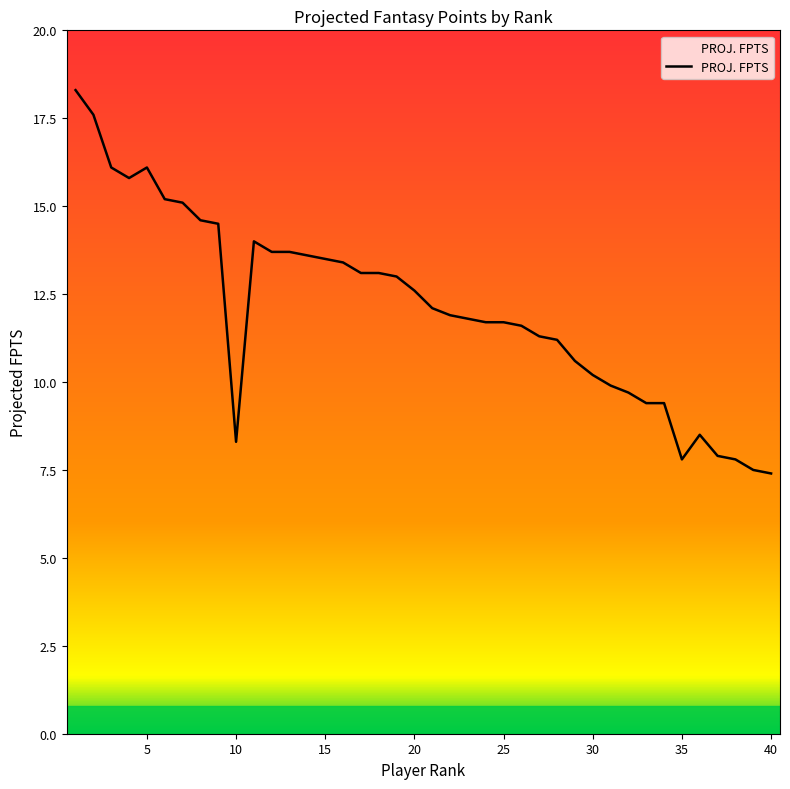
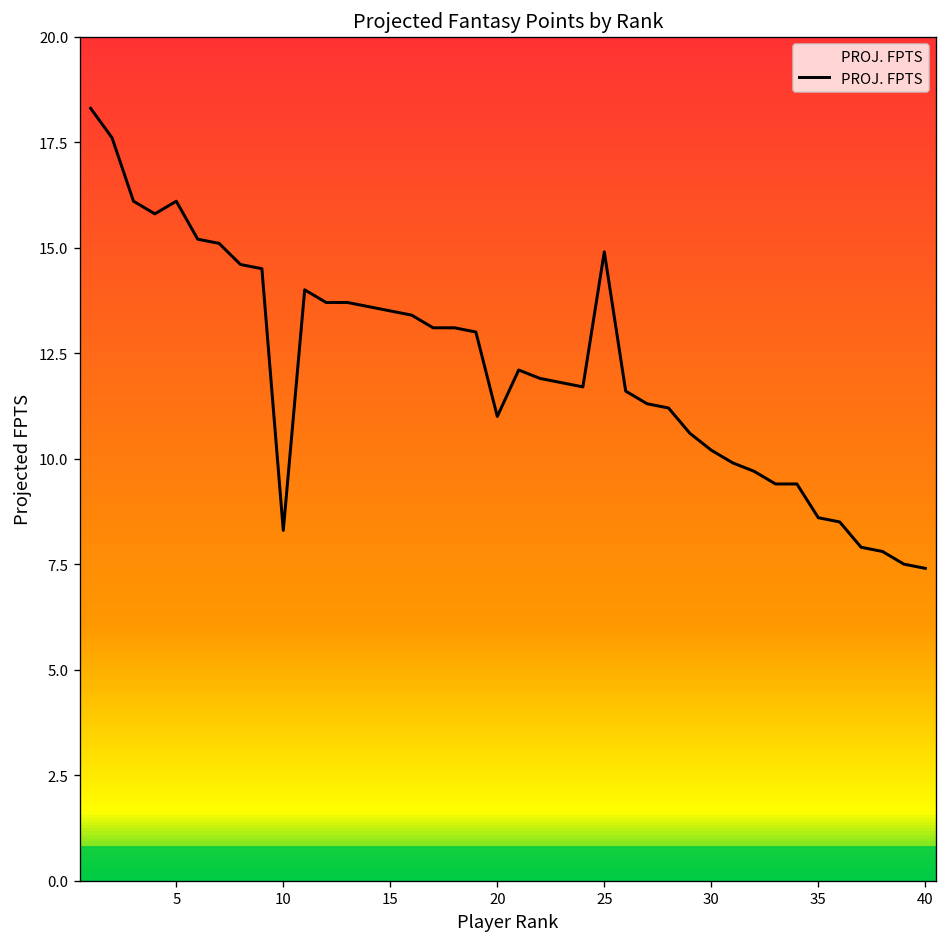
  {
    "5": 16.1,
    "10": 8.3,
    "15": 13.5,
-   "20": 12.6,
-   "25": 11.7,
+   "20": 11.0,
+   "25": 14.9,
    "30": 10.2,
-   "35": 7.8,
+   "35": 8.6,
    "40": 7.4
  }
